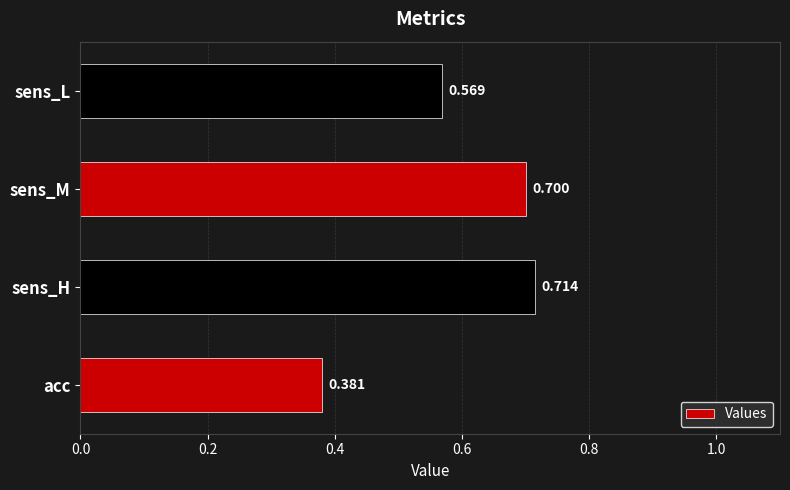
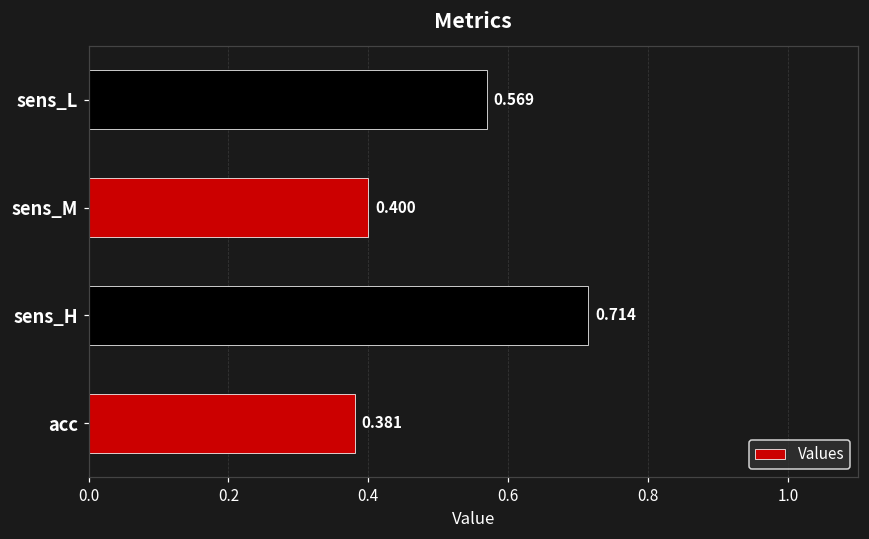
  {
    "sens_L": 0.569,
-   "sens_M": 0.700,
+   "sens_M": 0.400,
    "sens_H": 0.714,
    "acc": 0.381
  }
